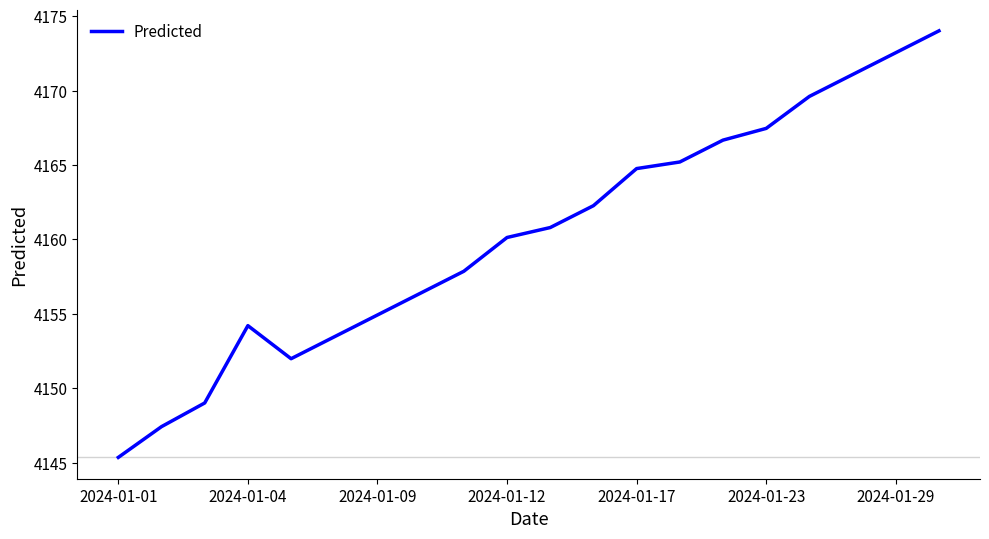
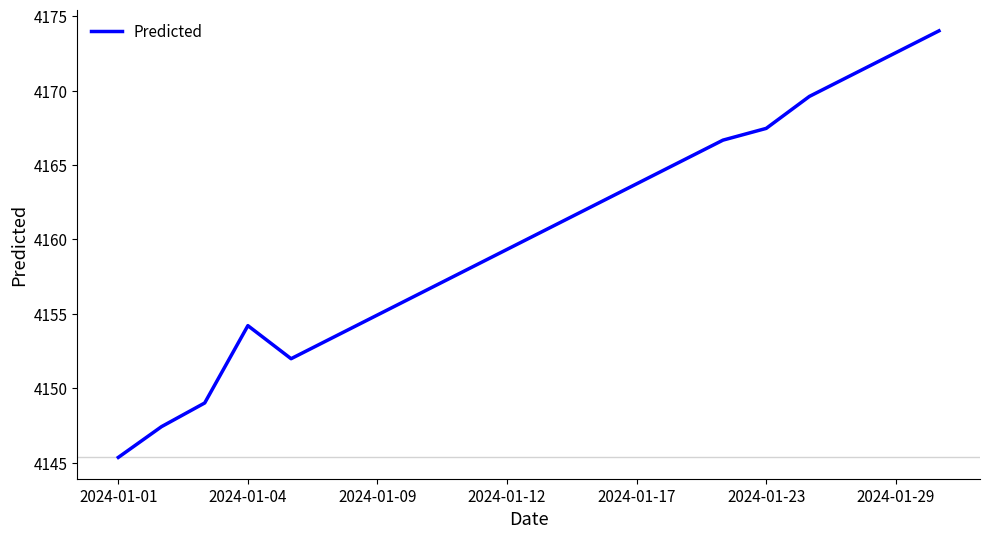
  {
    "2024-01-01": 4145.4,
    "2024-01-04": 4154.2,
    "2024-01-09": 4154.9,
-   "2024-01-12": 4160.1,
-   "2024-01-17": 4164.8,
+   "2024-01-12": 4159.3,
+   "2024-01-17": 4163.7,
    "2024-01-23": 4167.5,
    "2024-01-29": 4172.5
  }
